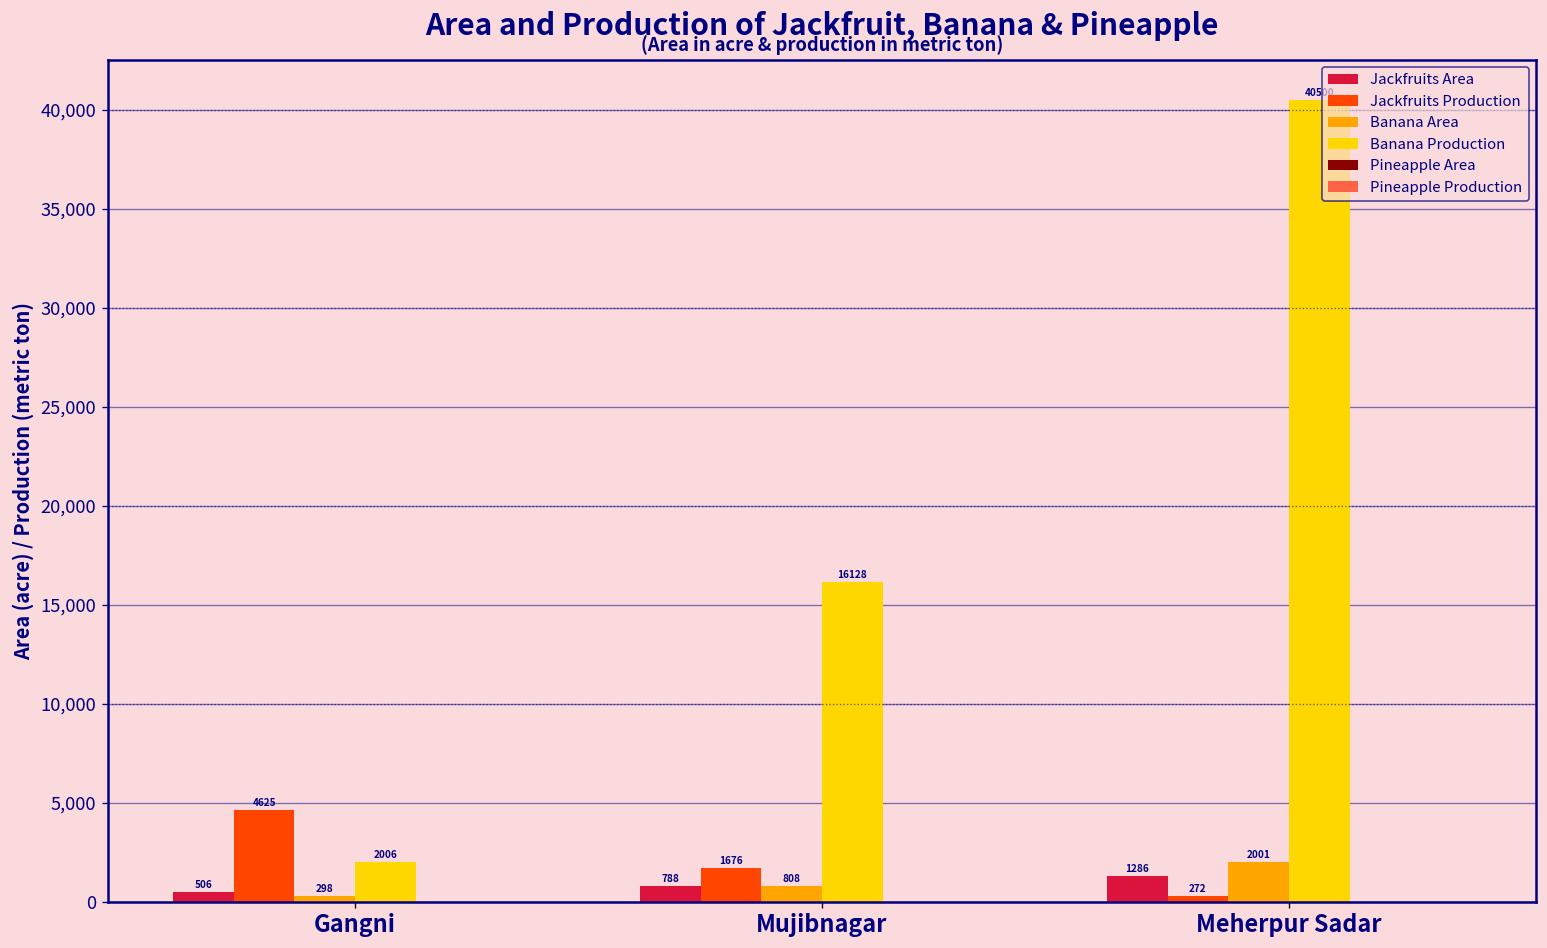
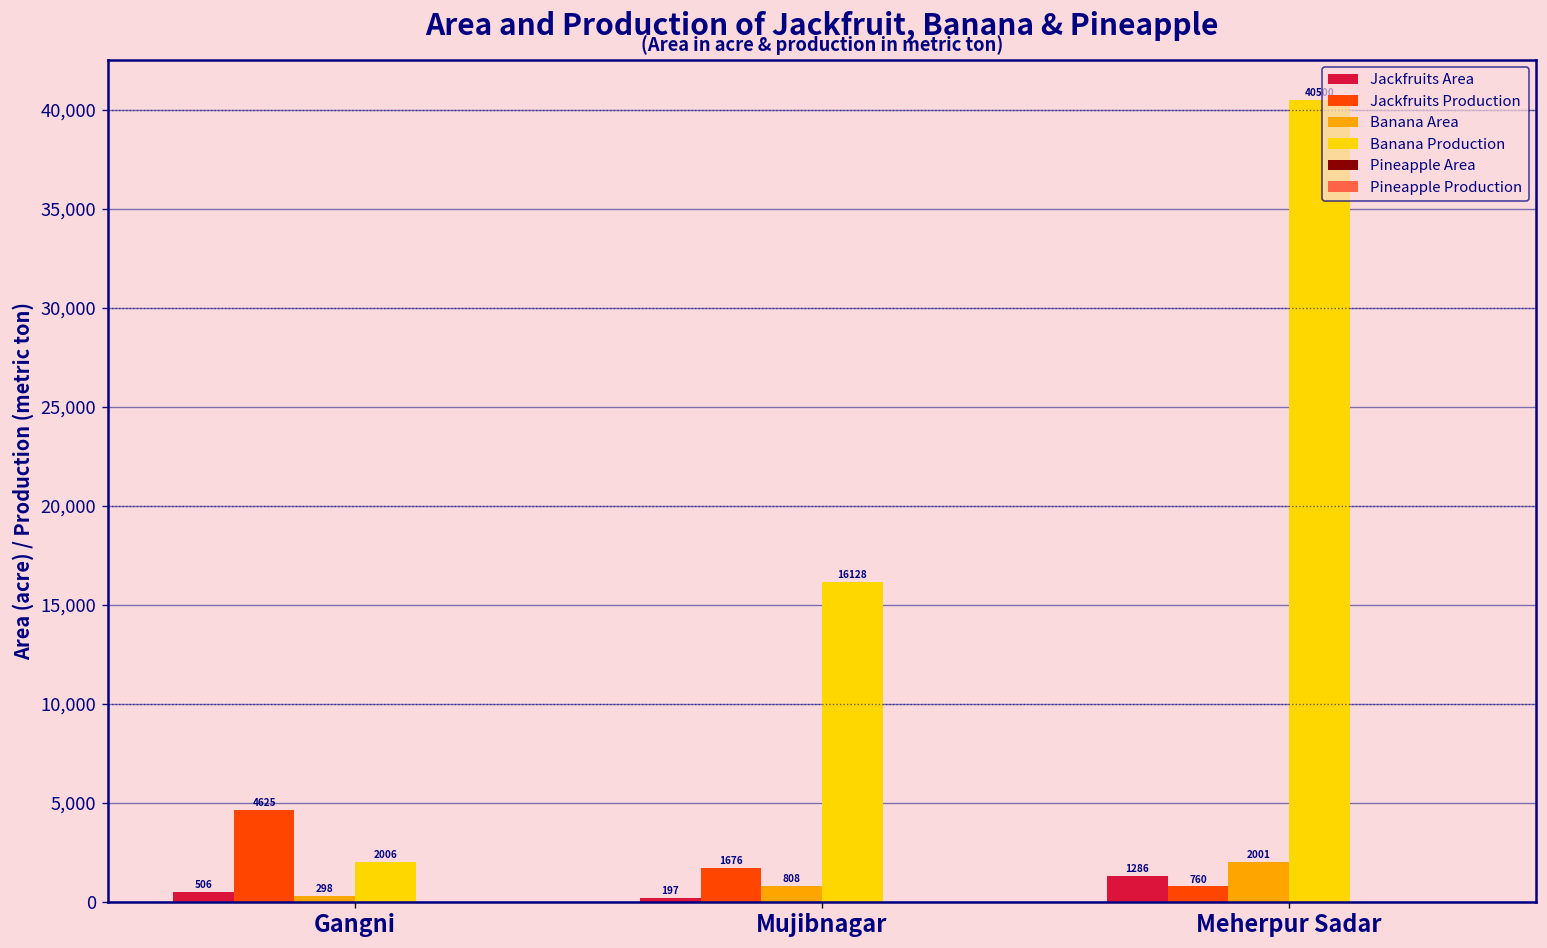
  {
    "Jackfruits Area": {
      "Gangni": 506,
-     "Mujibnagar": 788,
+     "Mujibnagar": 197,
      "Meherpur Sadar": 1286
    },
    "Jackfruits Production": {
      "Gangni": 4625,
      "Mujibnagar": 1676,
-     "Meherpur Sadar": 272
+     "Meherpur Sadar": 760
    },
    "Pineapple Area": {
      "Gangni": 0,
      "Mujibnagar": 0,
      "Meherpur Sadar": 0
    },
    "Pineapple Production": {
      "Gangni": 0,
      "Mujibnagar": 0,
      "Meherpur Sadar": 0
    }
  }
